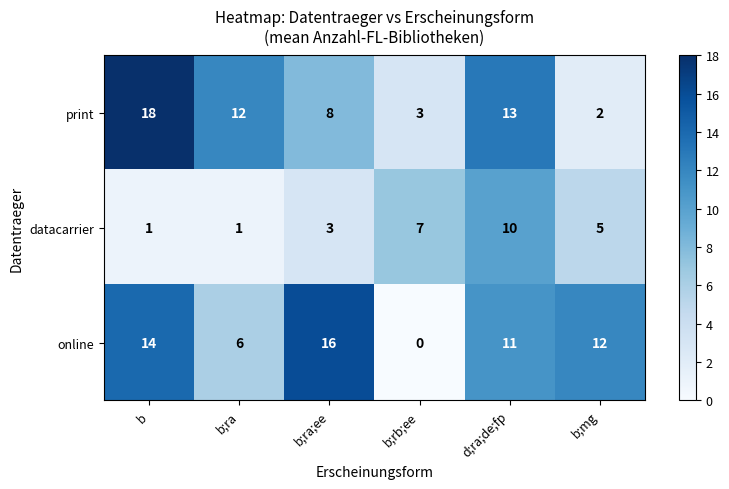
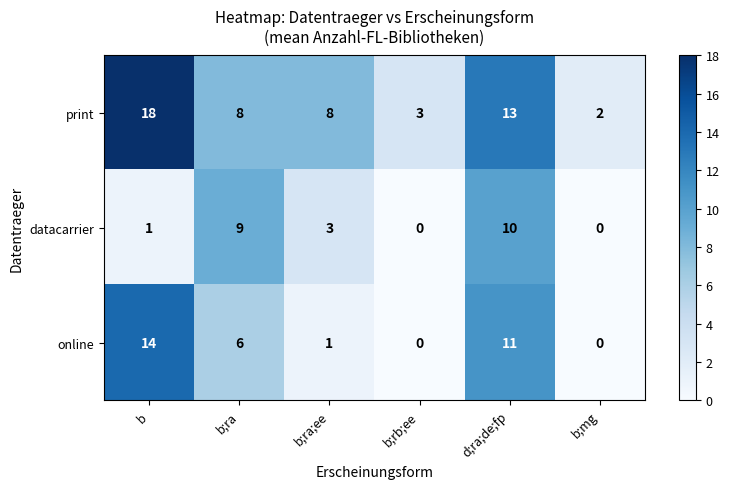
  {
    "print": {
      "b": 18,
-     "b;ra": 12,
+     "b;ra": 8,
      "b;ra;ee": 8,
      "b;rb;ee": 3,
      "d;ra;de;fp": 13,
      "b;mg": 2
    },
    "datacarrier": {
      "b": 1,
-     "b;ra": 1,
+     "b;ra": 9,
      "b;ra;ee": 3,
-     "b;rb;ee": 7,
+     "b;rb;ee": 0,
      "d;ra;de;fp": 10,
-     "b;mg": 5
+     "b;mg": 0
    },
    "online": {
      "b": 14,
      "b;ra": 6,
-     "b;ra;ee": 16,
+     "b;ra;ee": 1,
      "b;rb;ee": 0,
      "d;ra;de;fp": 11,
-     "b;mg": 12
+     "b;mg": 0
    }
  }
